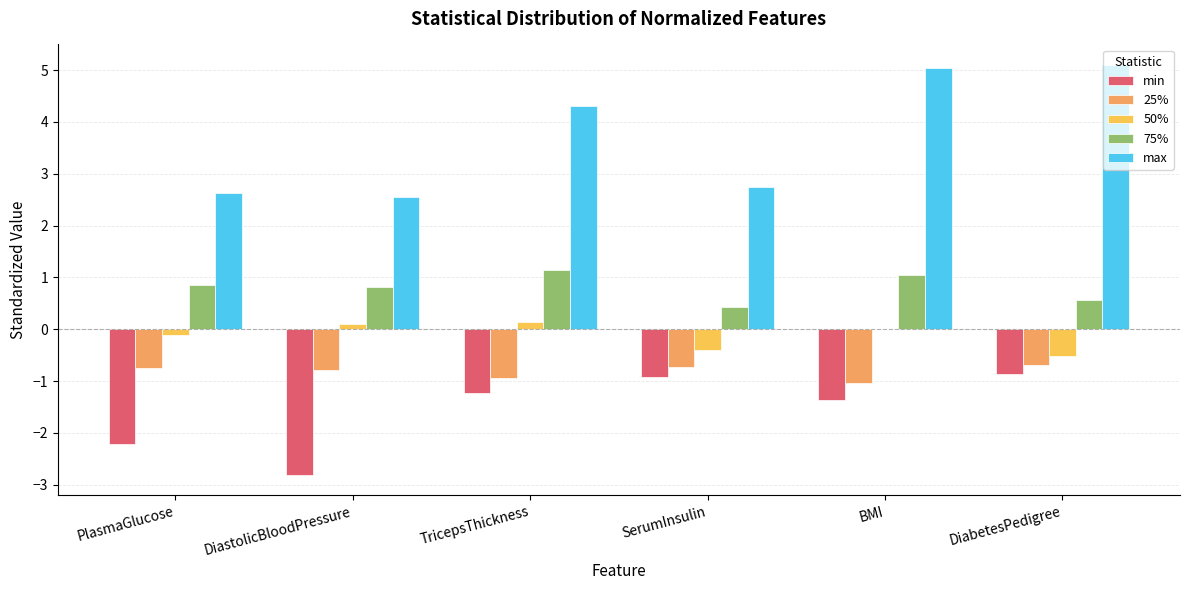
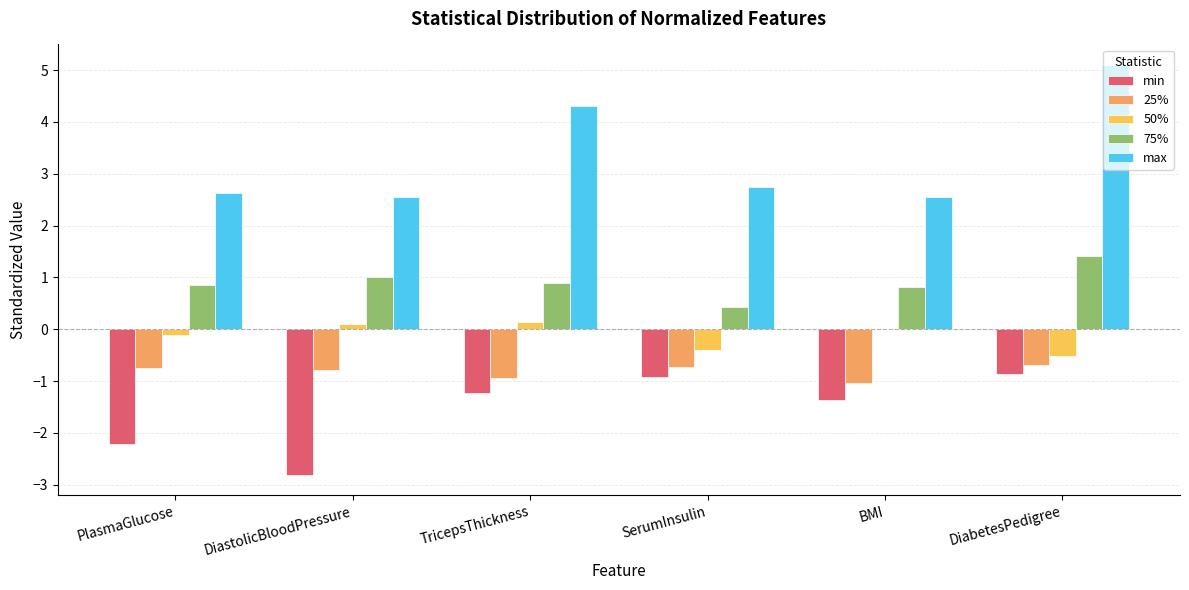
  {
    "min": {
      "PlasmaGlucose": -2.2,
      "DiastolicBloodPressure": -2.8,
      "TricepsThickness": -1.2,
      "SerumInsulin": -0.9,
      "BMI": -1.4,
      "DiabetesPedigree": -0.9
    },
    "75%": {
      "PlasmaGlucose": 0.9,
-     "DiastolicBloodPressure": 0.8,
-     "TricepsThickness": 1.1,
+     "DiastolicBloodPressure": 1.0,
+     "TricepsThickness": 0.9,
      "SerumInsulin": 0.4,
-     "BMI": 1.1,
-     "DiabetesPedigree": 0.6
+     "BMI": 0.8,
+     "DiabetesPedigree": 1.4
    },
    "max": {
      "PlasmaGlucose": 2.6,
      "DiastolicBloodPressure": 2.5,
      "TricepsThickness": 4.3,
      "SerumInsulin": 2.7,
-     "BMI": 5.0
+     "BMI": 2.5
    }
  }
